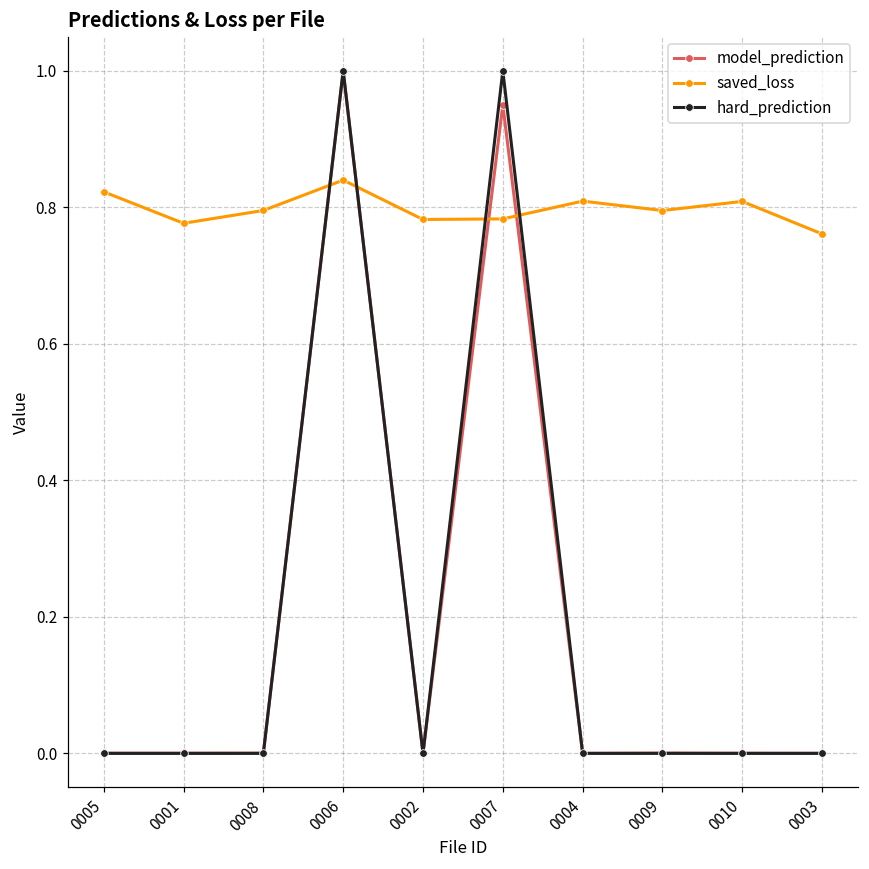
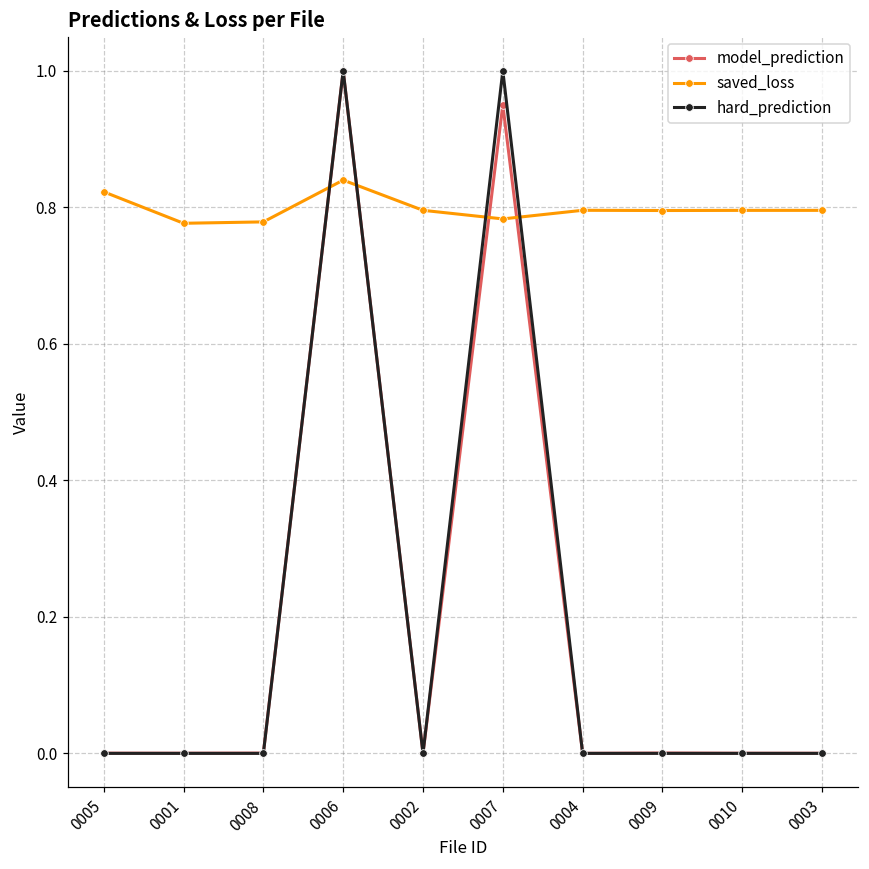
  {
    "model_prediction": {
      "0007": 0.95
    },
    "saved_loss": {
      "0005": 0.82,
      "0001": 0.78,
-     "0008": 0.80,
+     "0008": 0.78,
      "0006": 0.84,
-     "0002": 0.78,
+     "0002": 0.80,
      "0007": 0.78,
-     "0004": 0.81,
+     "0004": 0.80,
      "0009": 0.80,
-     "0010": 0.81,
-     "0003": 0.76
+     "0010": 0.80,
+     "0003": 0.80
    },
    "hard_prediction": {
      "0007": 1.00
    }
  }
